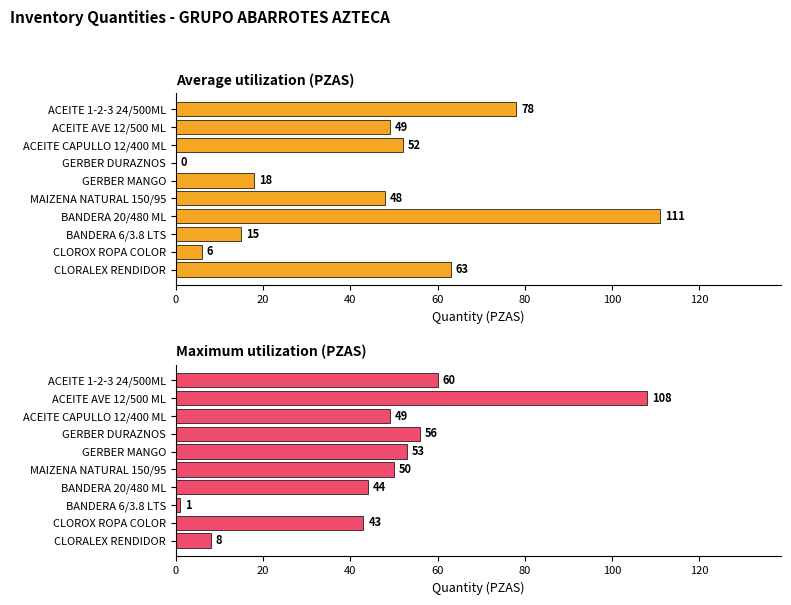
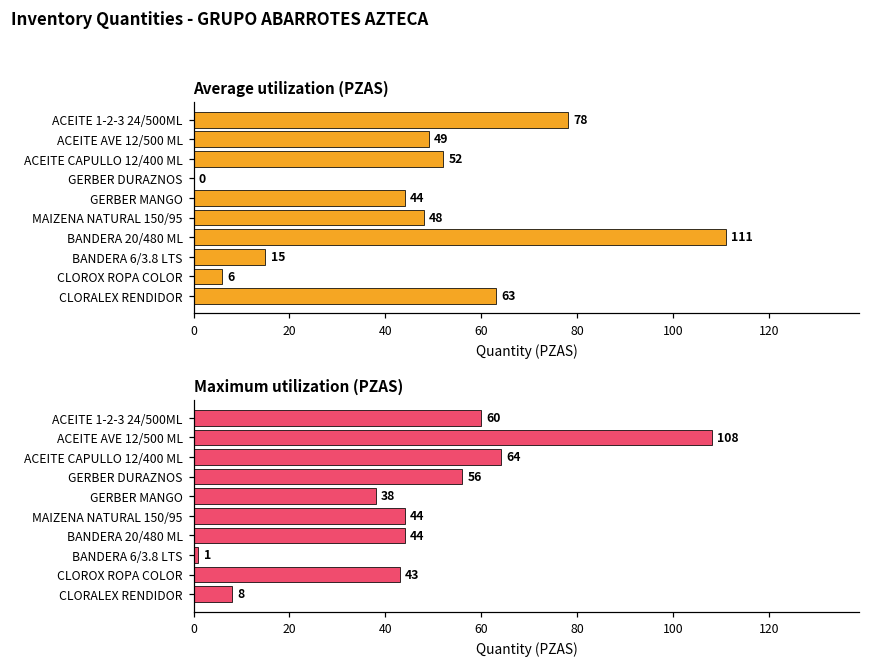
  {
    "Average utilization (PZAS)": {
      "ACEITE 1-2-3 24/500ML": 78,
      "ACEITE AVE 12/500 ML": 49,
      "ACEITE CAPULLO 12/400 ML": 52,
      "GERBER DURAZNOS": 0,
-     "GERBER MANGO": 18,
+     "GERBER MANGO": 44,
      "MAIZENA NATURAL 150/95": 48,
      "BANDERA 20/480 ML": 111,
      "BANDERA 6/3.8 LTS": 15,
      "CLOROX ROPA COLOR": 6,
      "CLORALEX RENDIDOR": 63
    },
    "Maximum utilization (PZAS)": {
      "ACEITE 1-2-3 24/500ML": 60,
      "ACEITE AVE 12/500 ML": 108,
-     "ACEITE CAPULLO 12/400 ML": 49,
+     "ACEITE CAPULLO 12/400 ML": 64,
      "GERBER DURAZNOS": 56,
-     "GERBER MANGO": 53,
-     "MAIZENA NATURAL 150/95": 50,
+     "GERBER MANGO": 38,
+     "MAIZENA NATURAL 150/95": 44,
      "BANDERA 20/480 ML": 44,
      "BANDERA 6/3.8 LTS": 1,
      "CLOROX ROPA COLOR": 43,
      "CLORALEX RENDIDOR": 8
    }
  }
